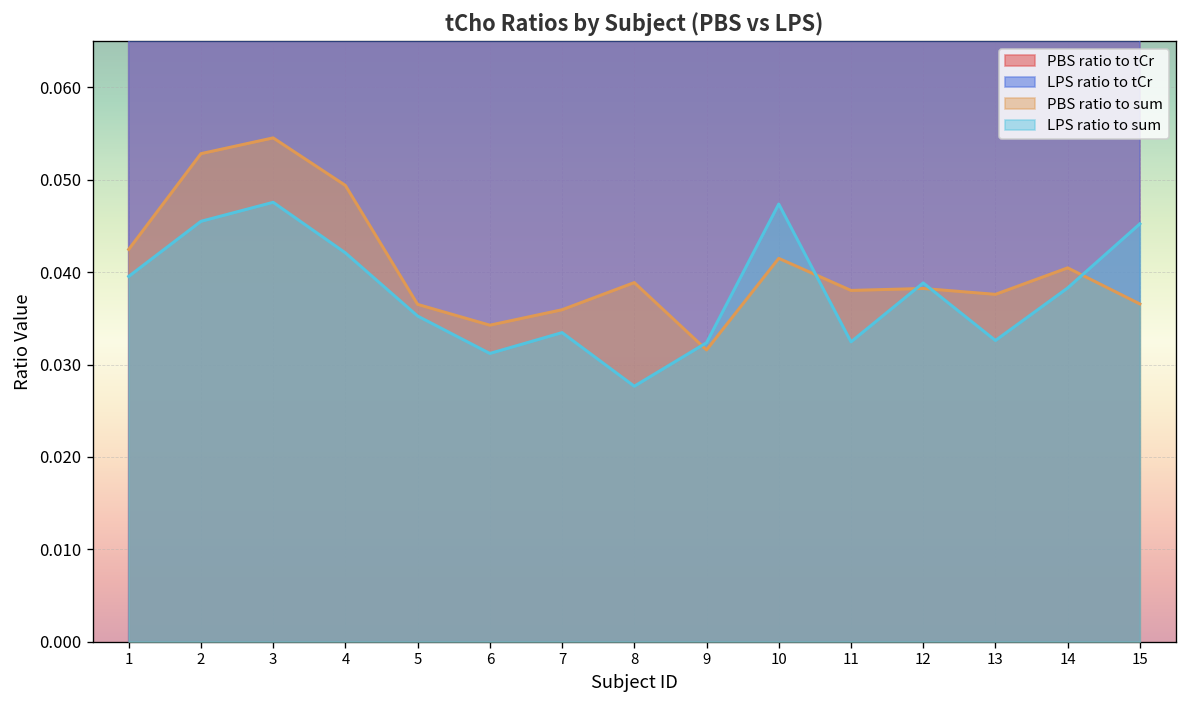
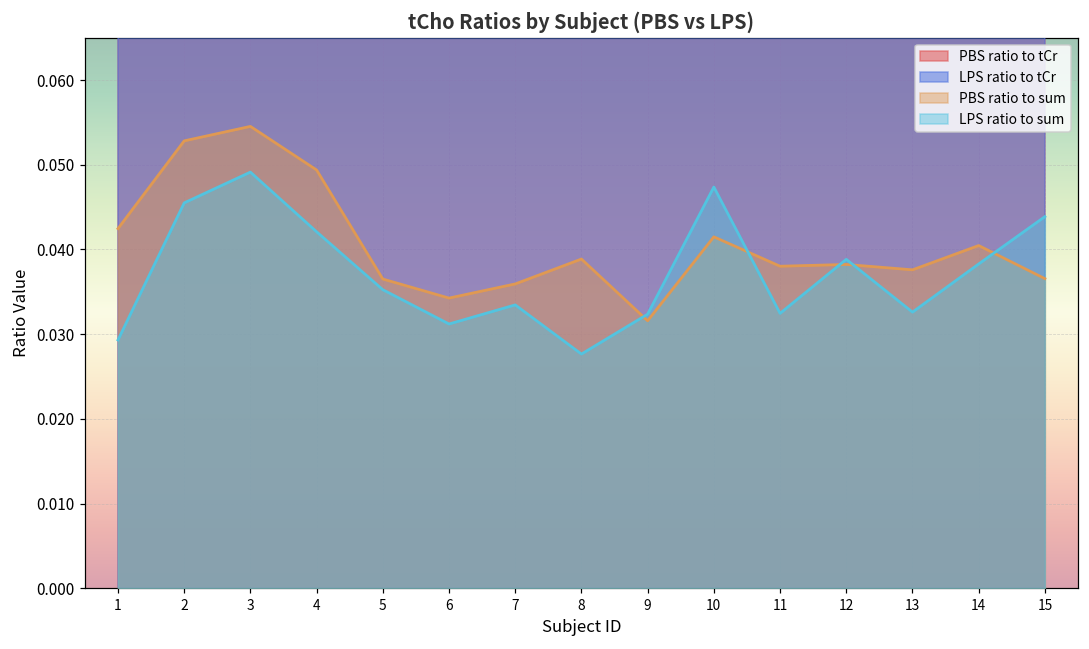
  {
    "PBS ratio to sum": {
      "1": 0.042,
      "2": 0.053,
      "3": 0.055,
      "4": 0.049,
      "5": 0.037,
      "6": 0.034,
      "7": 0.036,
      "8": 0.039,
      "9": 0.032,
      "10": 0.041,
      "11": 0.038,
      "12": 0.038,
      "13": 0.038,
      "14": 0.040,
      "15": 0.037
    },
    "LPS ratio to sum": {
-     "1": 0.040,
+     "1": 0.029,
      "2": 0.045,
-     "3": 0.048,
+     "3": 0.049,
      "4": 0.042,
      "5": 0.035,
      "6": 0.031,
      "7": 0.033,
      "8": 0.028,
      "9": 0.032,
      "10": 0.047,
      "11": 0.032,
      "12": 0.039,
      "13": 0.033,
      "14": 0.038,
-     "15": 0.045
+     "15": 0.044
    }
  }
